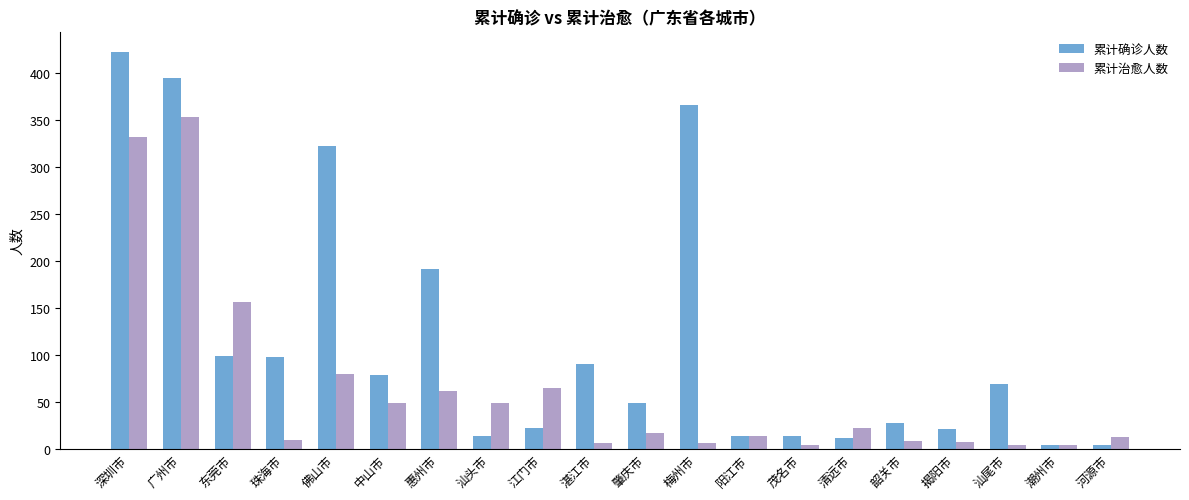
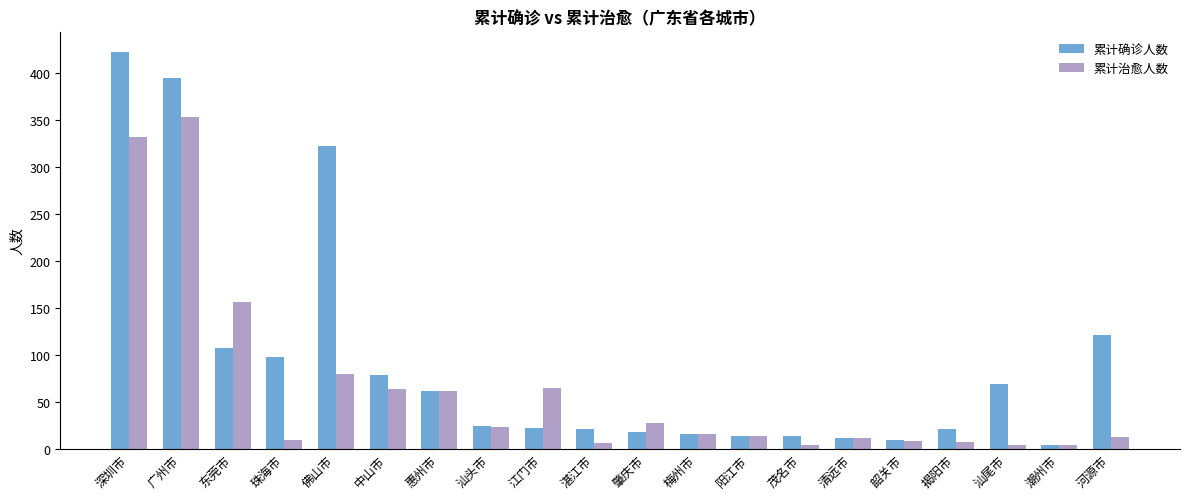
  {
    "累计确诊人数": {
      "深圳市": 420,
      "广州市": 400,
-     "东莞市": 100,
+     "东莞市": 110,
      "珠海市": 100,
      "佛山市": 320,
      "中山市": 80,
-     "惠州市": 190,
-     "汕头市": 10,
+     "惠州市": 60,
+     "汕头市": 30,
      "江门市": 20,
-     "湛江市": 90,
-     "肇庆市": 50,
-     "梅州市": 370,
+     "湛江市": 20,
+     "肇庆市": 20,
+     "梅州市": 20,
      "阳江市": 10,
      "茂名市": 10,
      "清远市": 10,
-     "韶关市": 30,
+     "韶关市": 10,
      "揭阳市": 20,
      "汕尾市": 70,
      "潮州市": 10,
-     "河源市": 10
+     "河源市": 120
    },
    "累计治愈人数": {
      "深圳市": 330,
      "广州市": 350,
      "东莞市": 160,
      "珠海市": 10,
      "佛山市": 80,
-     "中山市": 50,
+     "中山市": 60,
      "惠州市": 60,
-     "汕头市": 50,
+     "汕头市": 20,
      "江门市": 70,
      "湛江市": 10,
-     "肇庆市": 20,
-     "梅州市": 10,
+     "肇庆市": 30,
+     "梅州市": 20,
      "阳江市": 10,
      "茂名市": 10,
-     "清远市": 20,
+     "清远市": 10,
      "韶关市": 10,
      "揭阳市": 10,
      "汕尾市": 10,
      "潮州市": 10,
      "河源市": 10
    }
  }
